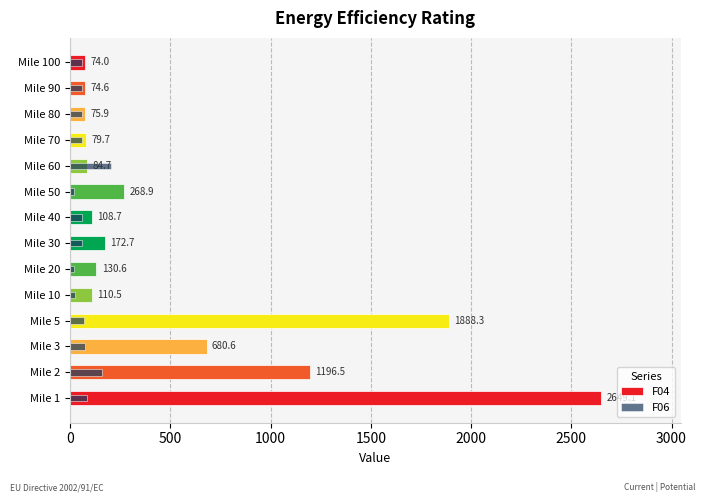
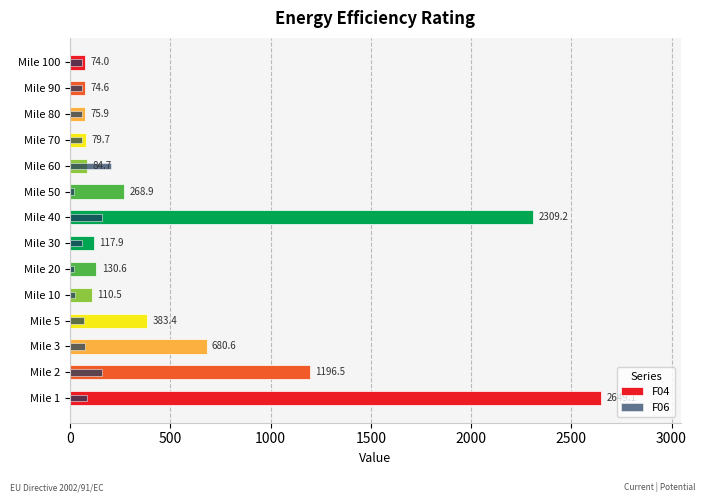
  {
    "F04": {
      "Mile 100": 74.0,
      "Mile 90": 74.6,
      "Mile 80": 75.9,
      "Mile 70": 79.7,
      "Mile 50": 268.9,
-     "Mile 40": 108.7,
-     "Mile 30": 172.7,
+     "Mile 40": 2309.2,
+     "Mile 30": 117.9,
      "Mile 20": 130.6,
      "Mile 10": 110.5,
-     "Mile 5": 1888.3,
+     "Mile 5": 383.4,
      "Mile 3": 680.6,
      "Mile 2": 1196.5
    },
    "F06": {
-     "Mile 40": 60
+     "Mile 40": 160
    }
  }
